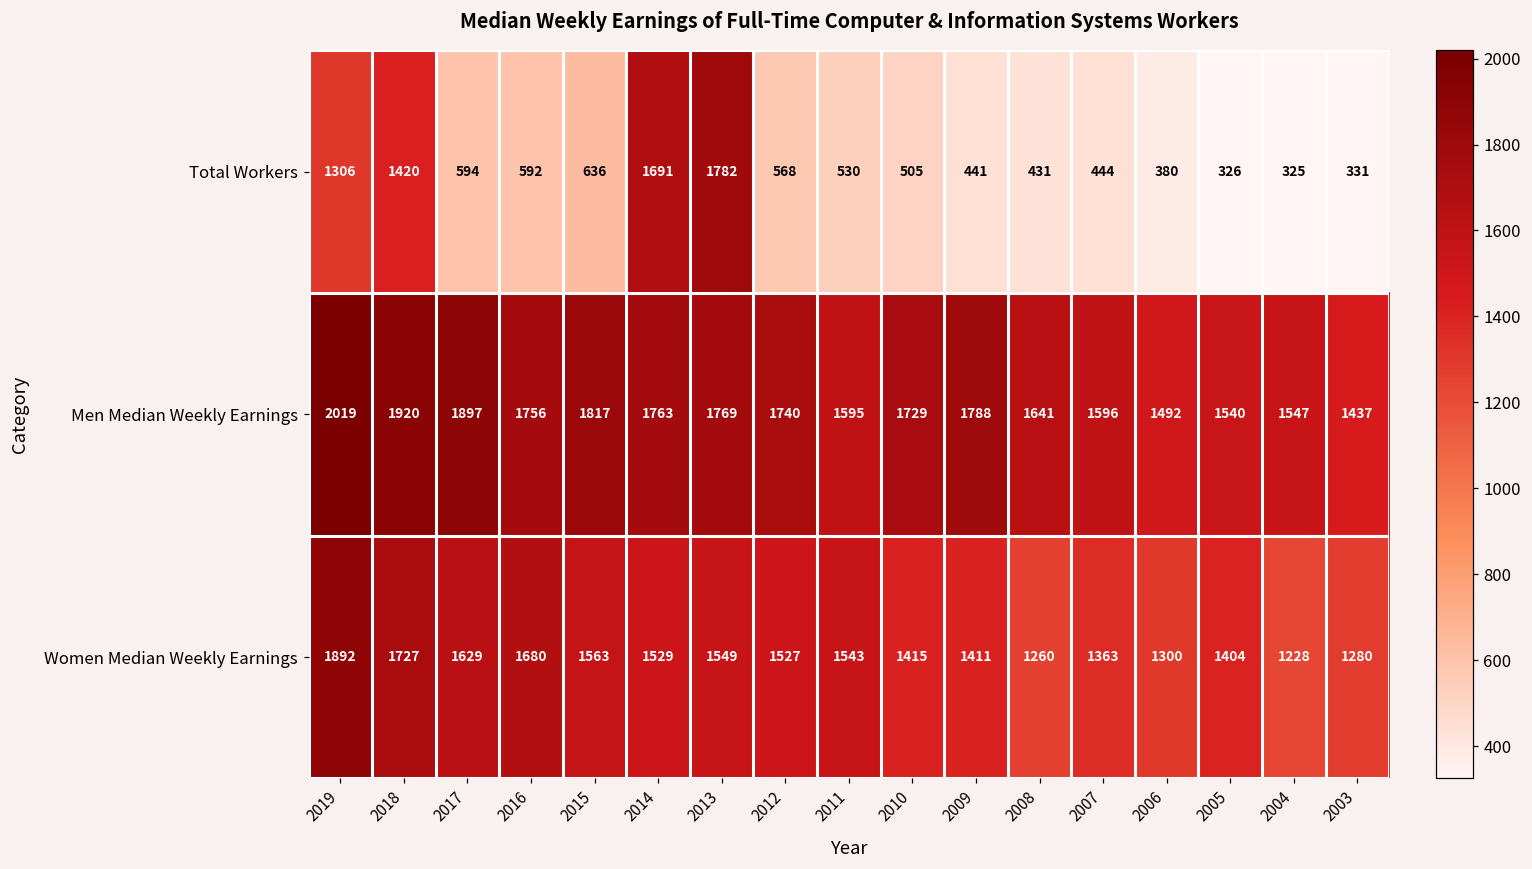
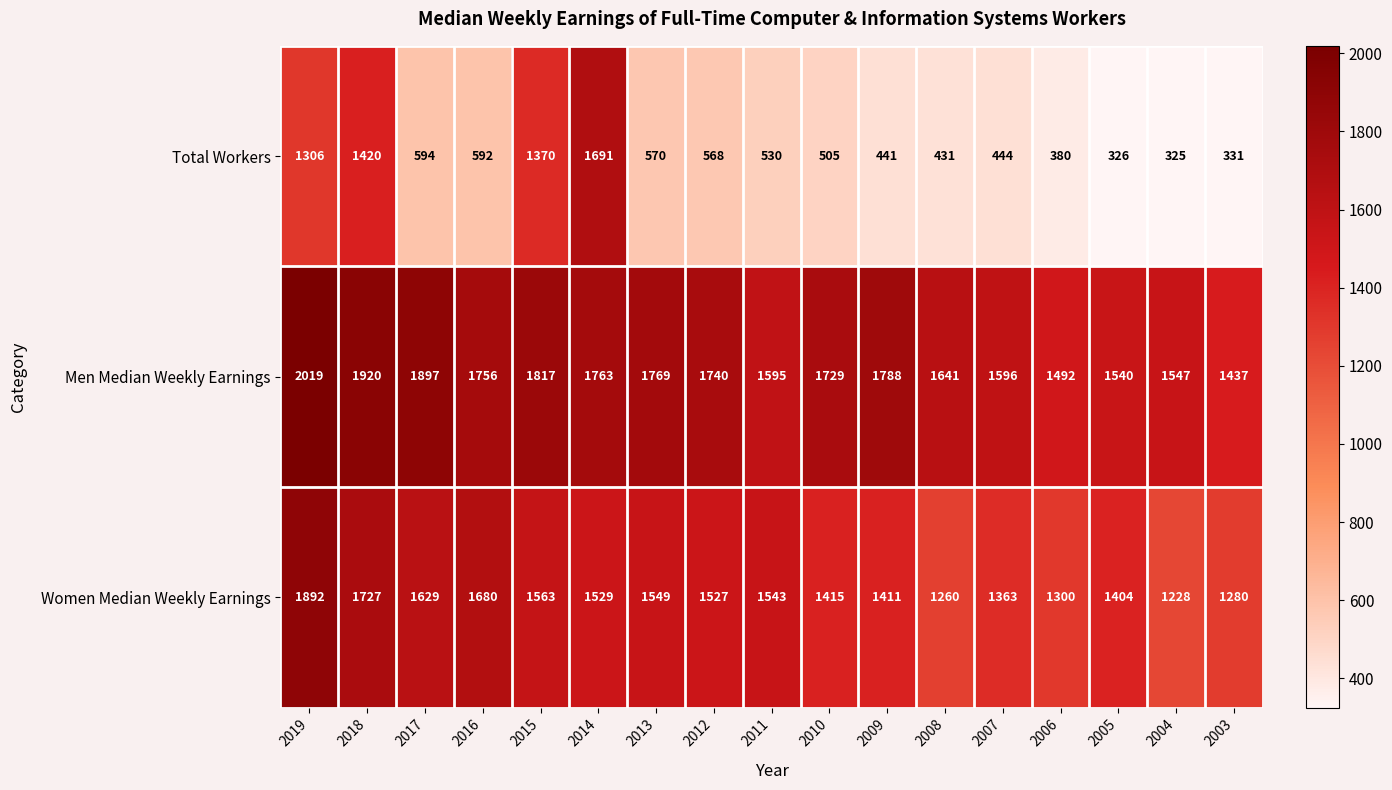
  {
    "Total Workers": {
      "2019": 1306,
      "2018": 1420,
      "2017": 594,
      "2016": 592,
-     "2015": 636,
+     "2015": 1370,
      "2014": 1691,
-     "2013": 1782,
+     "2013": 570,
      "2012": 568,
      "2011": 530,
      "2010": 505,
      "2009": 441,
      "2008": 431,
      "2007": 444,
      "2006": 380,
      "2005": 326,
      "2004": 325,
      "2003": 331
    },
    "Men Median Weekly Earnings": {
      "2019": 2019,
      "2018": 1920,
      "2017": 1897,
      "2016": 1756,
      "2015": 1817,
      "2014": 1763,
      "2013": 1769,
      "2012": 1740,
      "2011": 1595,
      "2010": 1729,
      "2009": 1788,
      "2008": 1641,
      "2007": 1596,
      "2006": 1492,
      "2005": 1540,
      "2004": 1547,
      "2003": 1437
    },
    "Women Median Weekly Earnings": {
      "2019": 1892,
      "2018": 1727,
      "2017": 1629,
      "2016": 1680,
      "2015": 1563,
      "2014": 1529,
      "2013": 1549,
      "2012": 1527,
      "2011": 1543,
      "2010": 1415,
      "2009": 1411,
      "2008": 1260,
      "2007": 1363,
      "2006": 1300,
      "2005": 1404,
      "2004": 1228,
      "2003": 1280
    }
  }
